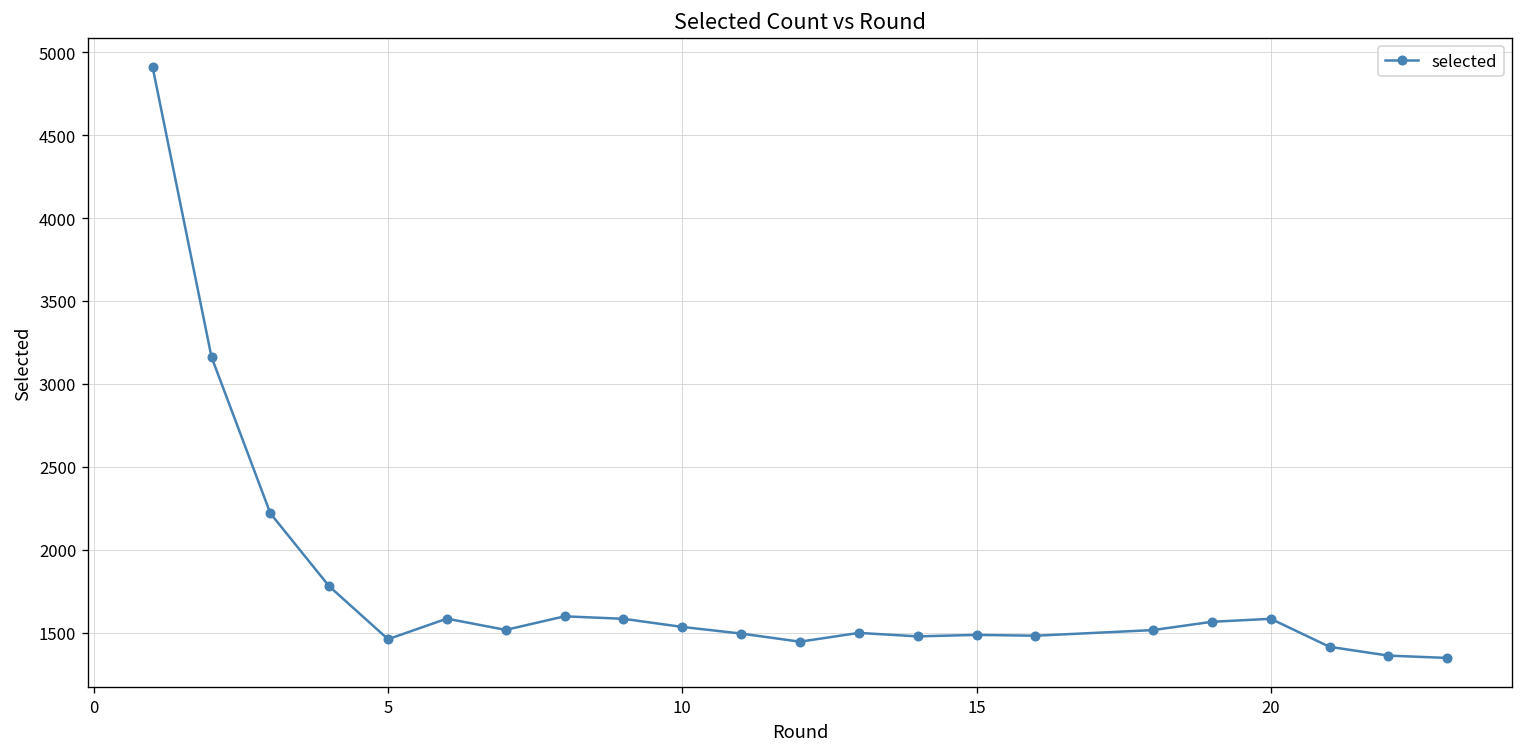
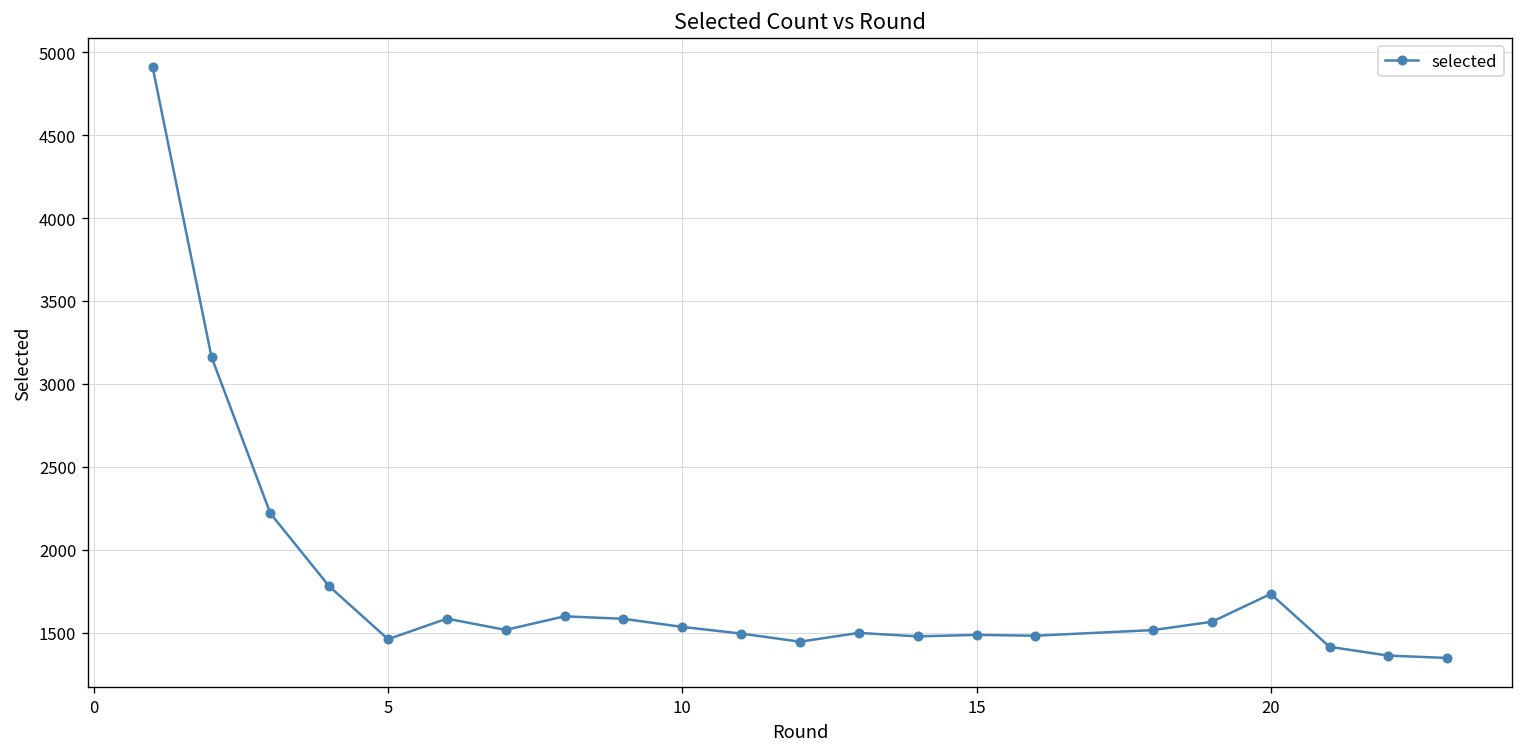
  {
    "5": 1460,
    "10": 1530,
    "15": 1490,
-   "20": 1580
+   "20": 1730
  }
